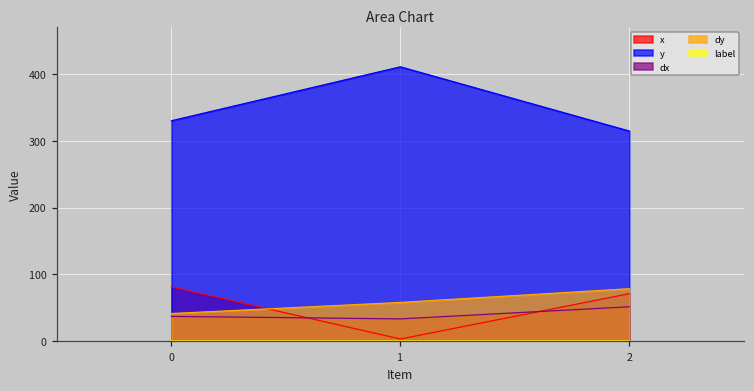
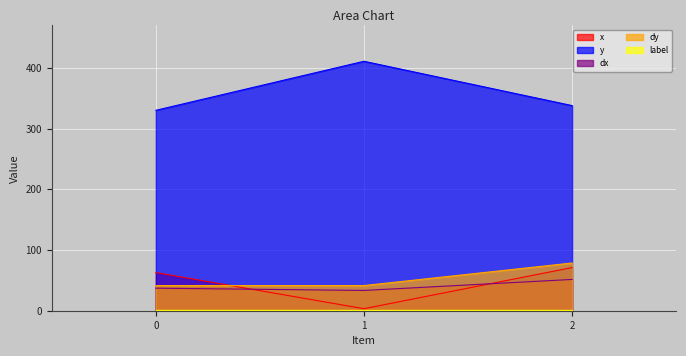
  {
    "x": {
-     "0": 80,
+     "0": 60,
      "2": 70
    },
    "y": {
      "0": 330,
      "1": 410,
-     "2": 310
+     "2": 340
    },
    "dx": {
      "0": 40,
      "1": 30,
      "2": 50
    },
    "dy": {
      "0": 40,
-     "1": 60,
+     "1": 40,
      "2": 80
    },
    "label": {
      "0": 0,
      "2": 0
    }
  }
